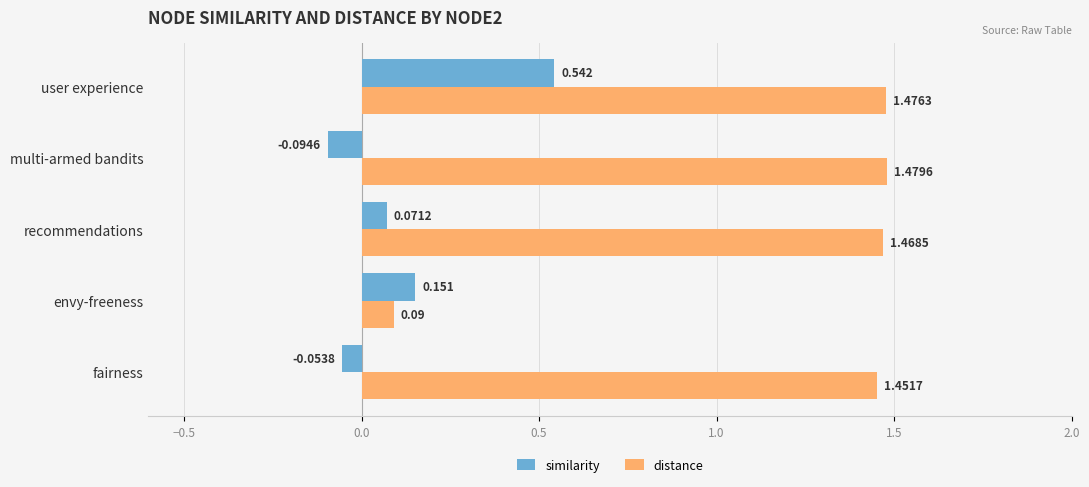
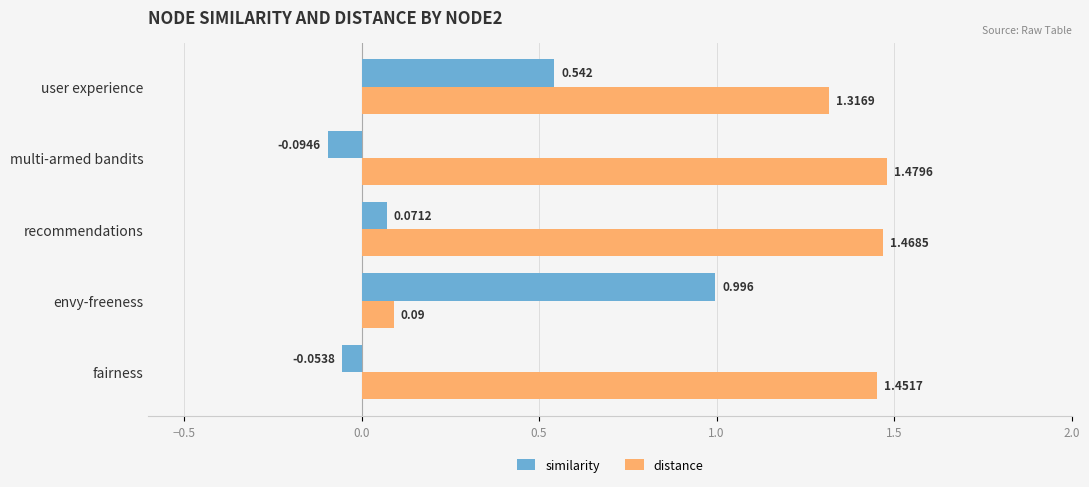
  {
    "similarity": {
      "user experience": 0.542,
      "multi-armed bandits": -0.0946,
      "recommendations": 0.0712,
-     "envy-freeness": 0.151,
+     "envy-freeness": 0.996,
      "fairness": -0.0538
    },
    "distance": {
-     "user experience": 1.4763,
+     "user experience": 1.3169,
      "multi-armed bandits": 1.4796,
      "recommendations": 1.4685,
      "envy-freeness": 0.09,
      "fairness": 1.4517
    }
  }
